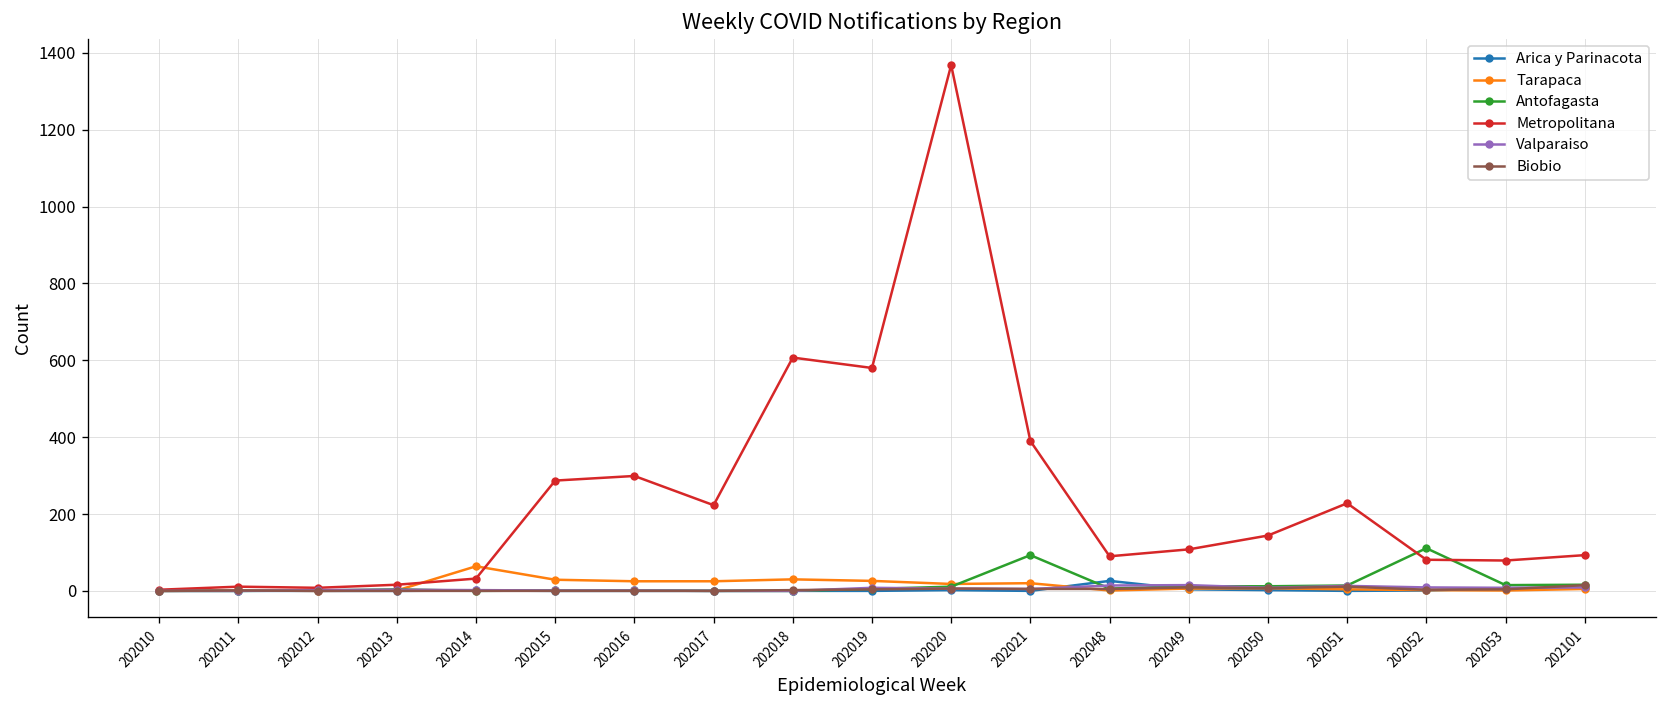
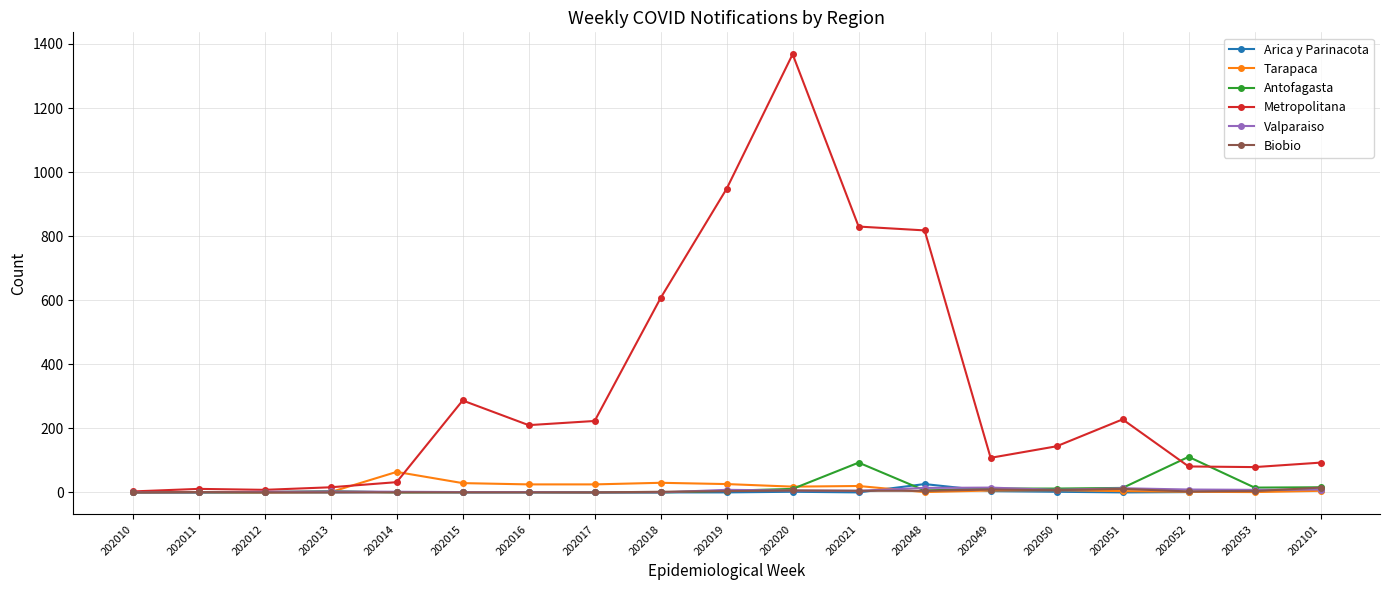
  {
    "Arica y Parinacota": {
      "202048": 30
    },
    "Tarapaca": {
      "202014": 60,
      "202015": 30,
      "202016": 30,
      "202017": 30,
      "202018": 30,
      "202019": 30,
      "202021": 20
    },
    "Antofagasta": {
      "202021": 90,
      "202052": 110
    },
    "Metropolitana": {
      "202011": 10,
      "202013": 20,
      "202014": 30,
      "202015": 290,
-     "202016": 300,
+     "202016": 210,
      "202017": 220,
      "202018": 610,
-     "202019": 580,
+     "202019": 950,
      "202020": 1370,
-     "202021": 390,
-     "202048": 90,
+     "202021": 830,
+     "202048": 820,
      "202049": 110,
      "202050": 140,
      "202051": 230,
      "202052": 80,
      "202053": 80,
      "202101": 90
    },
    "Valparaiso": {
      "202048": 10
    }
  }
